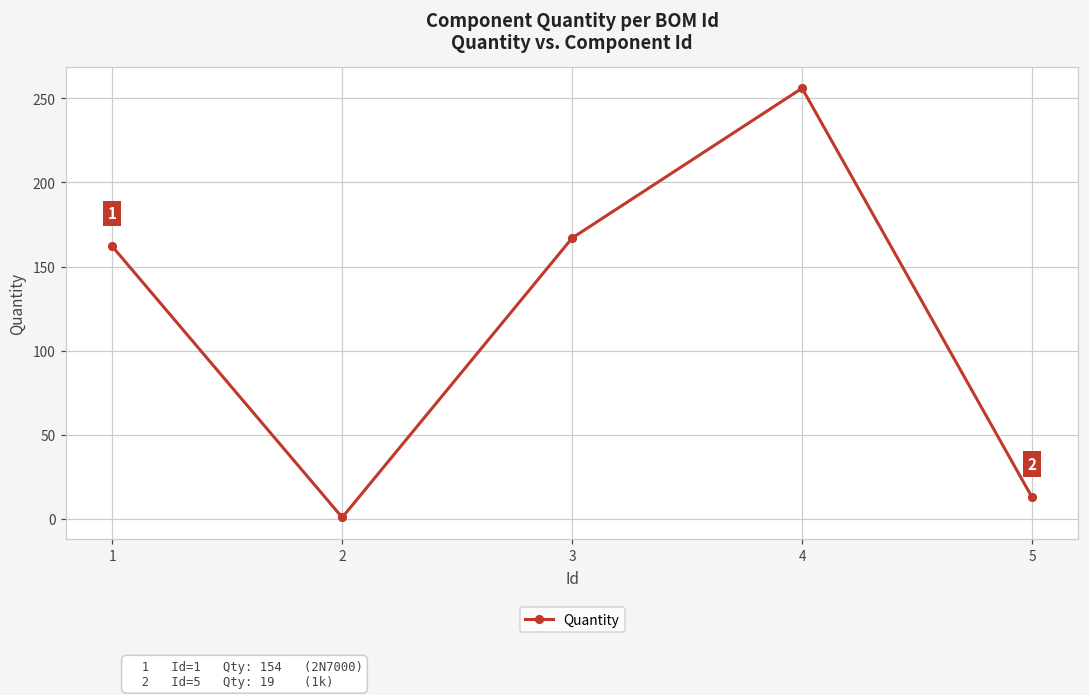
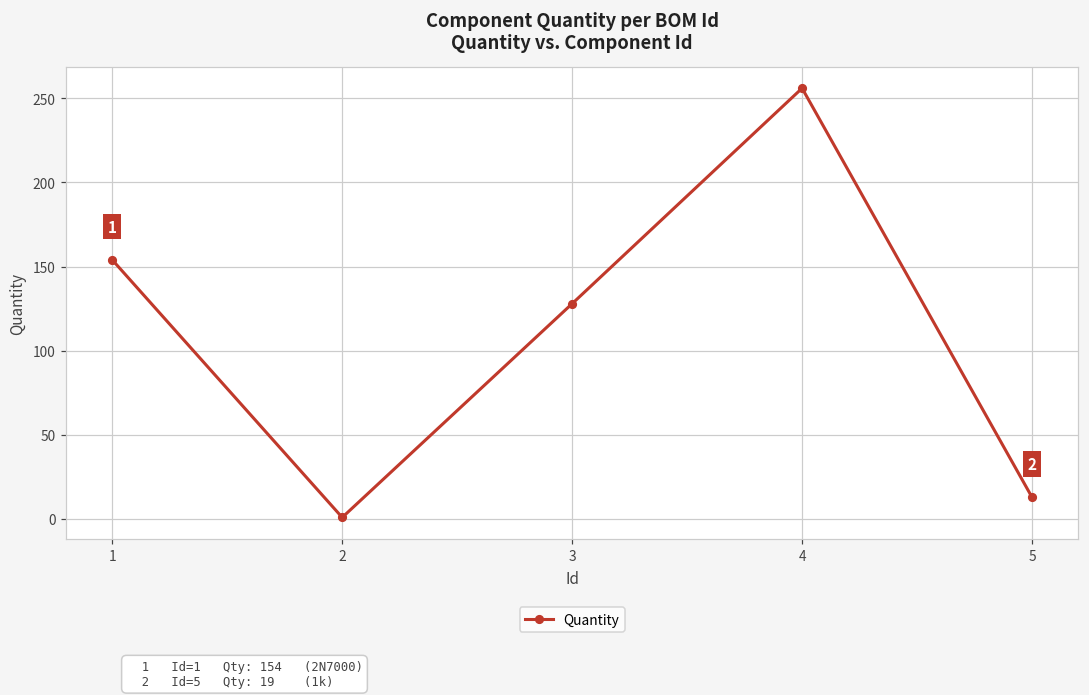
  {
-   "1": 162,
+   "1": 154,
    "2": 1,
-   "3": 167,
+   "3": 128,
    "4": 256
  }
